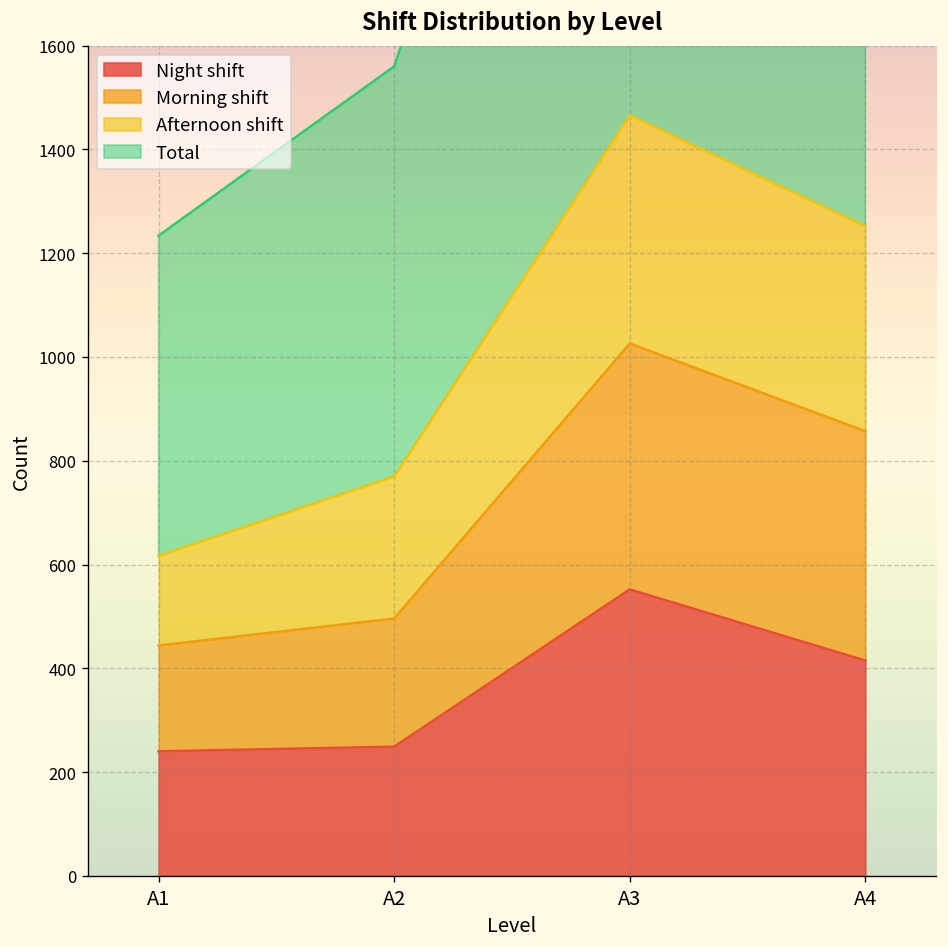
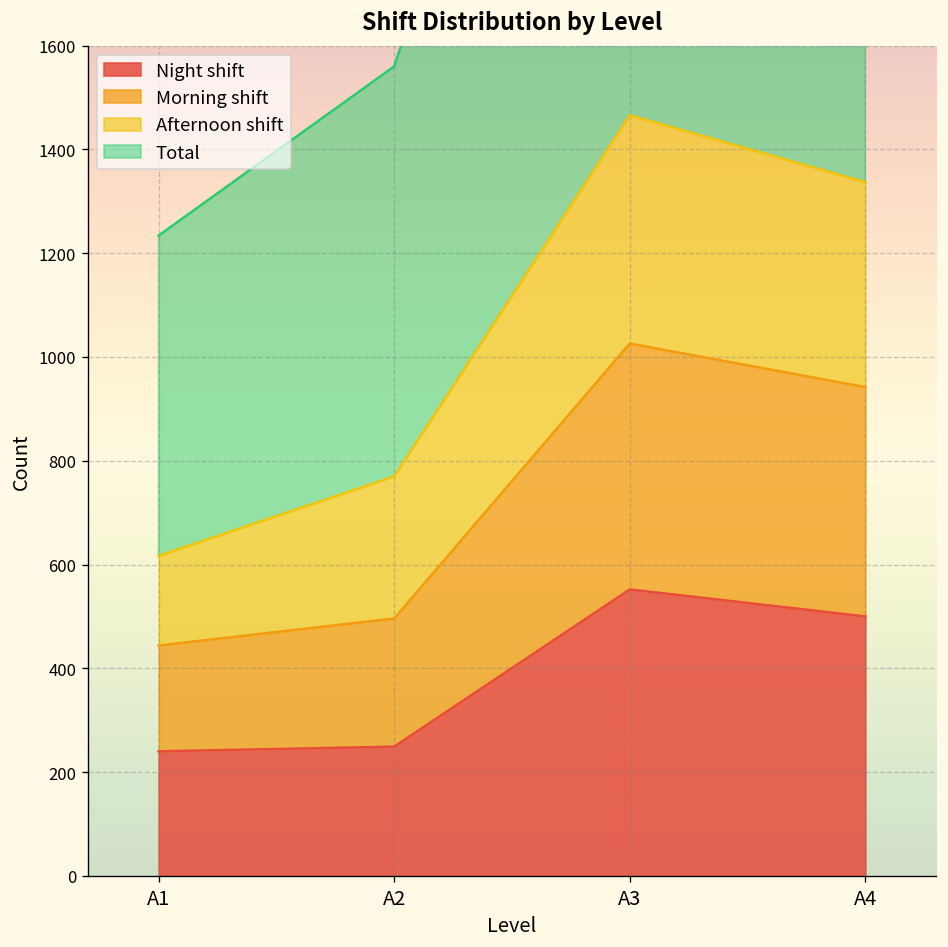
  {
    "Night shift": {
      "A1": 240,
      "A2": 250,
      "A3": 550,
-     "A4": 420
+     "A4": 500
    },
    "Total": {
      "A1": 620,
      "A2": 790
    }
  }
